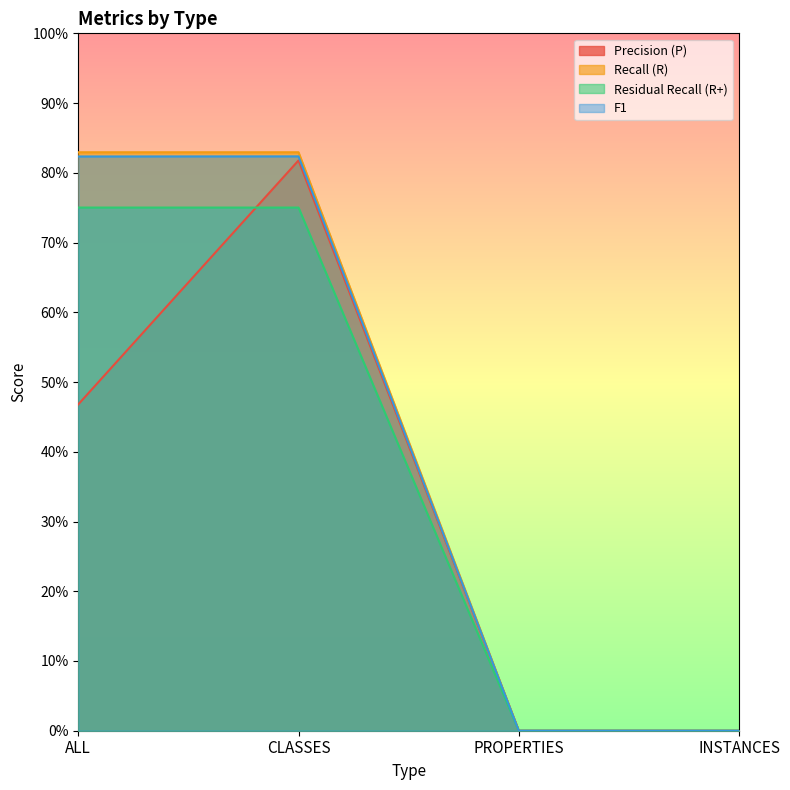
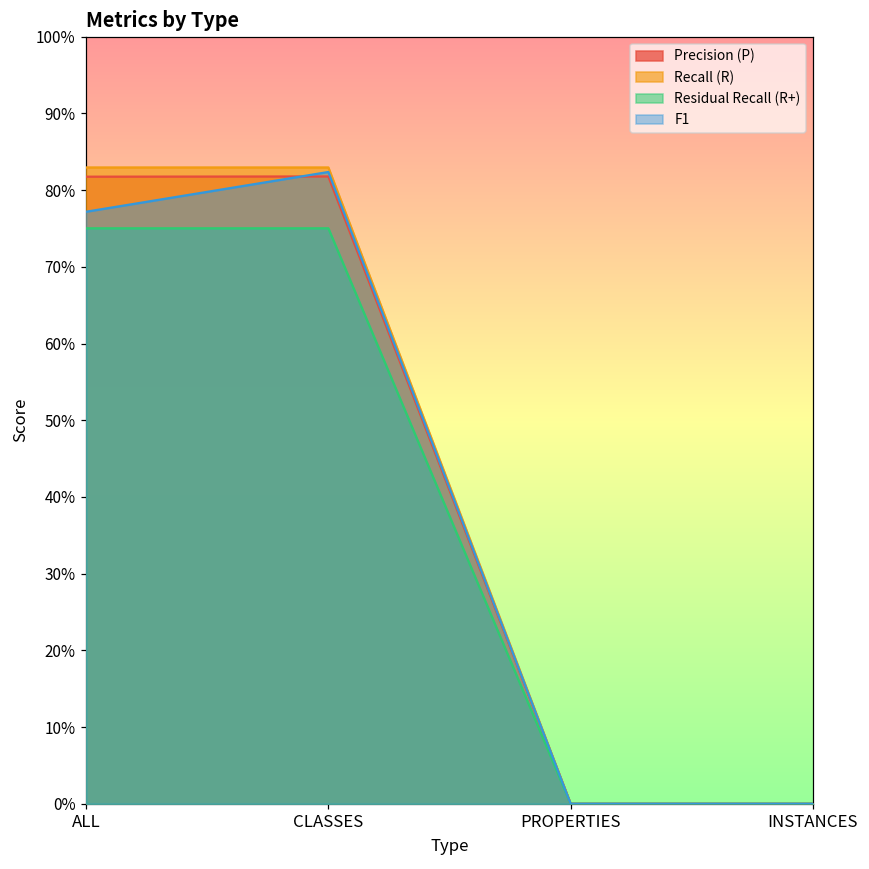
  {
    "Precision (P)": {
-     "ALL": "47%",
+     "ALL": "82%",
      "CLASSES": "82%"
    },
    "Recall (R)": {
      "ALL": "83%",
      "CLASSES": "83%"
    },
    "Residual Recall (R+)": {
      "ALL": "75%",
      "CLASSES": "75%"
    },
    "F1": {
-     "ALL": "82%",
+     "ALL": "77%",
      "CLASSES": "82%"
    }
  }
